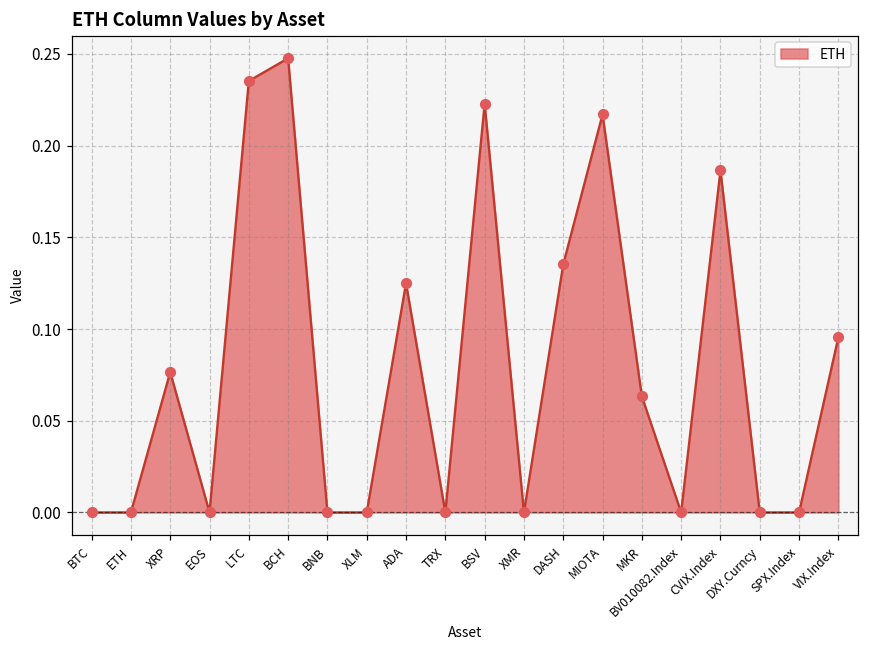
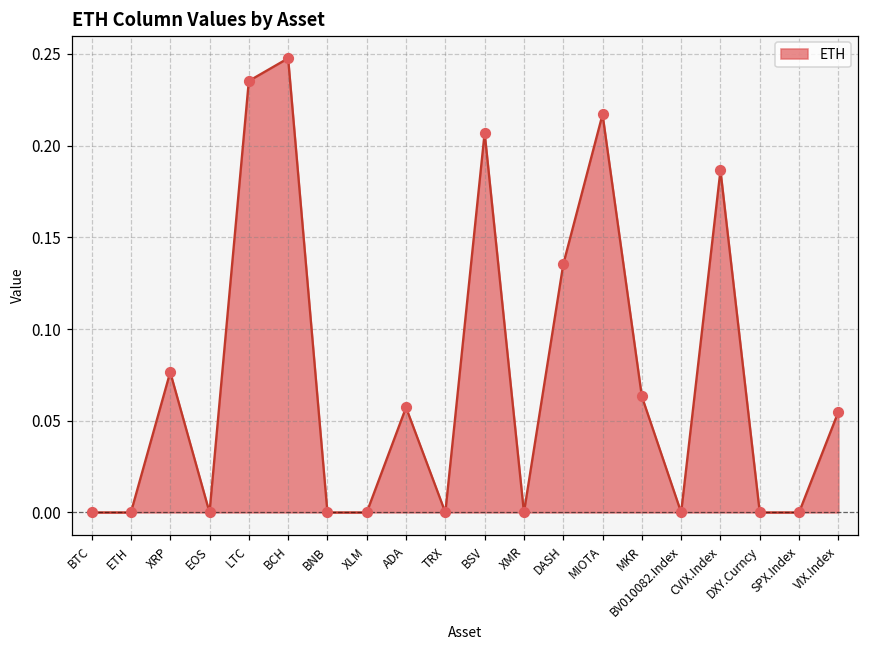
  {
    "BTC": 0.000,
    "ETH": 0.000,
    "XRP": 0.077,
    "EOS": 0.000,
    "LTC": 0.235,
    "BCH": 0.248,
    "BNB": 0.000,
    "XLM": 0.000,
-   "ADA": 0.125,
+   "ADA": 0.057,
    "TRX": 0.000,
-   "BSV": 0.223,
+   "BSV": 0.207,
    "XMR": 0.000,
    "DASH": 0.135,
    "MIOTA": 0.217,
    "MKR": 0.063,
    "BV010082.Index": 0.000,
    "CVIX.Index": 0.187,
    "DXY.Curncy": 0.000,
    "SPX.Index": 0.000,
-   "VIX.Index": 0.096
+   "VIX.Index": 0.055
  }
